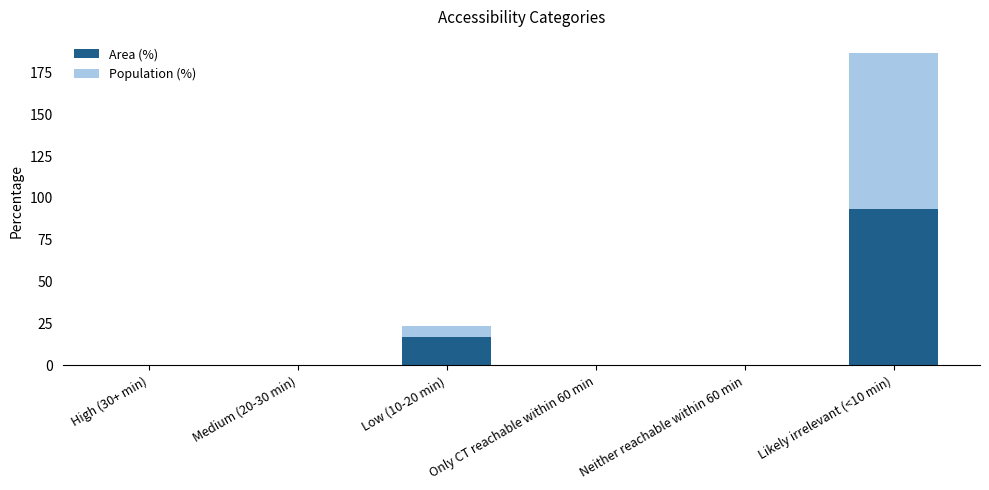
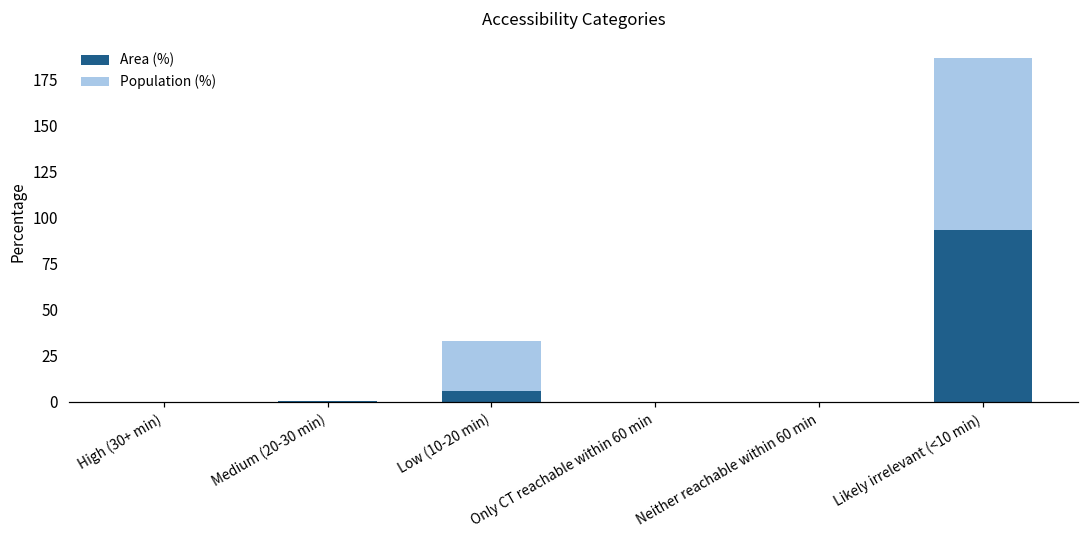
  {
    "Area (%)": {
      "High (30+ min)": 0,
-     "Low (10-20 min)": 17,
+     "Low (10-20 min)": 6,
      "Only CT reachable within 60 min": 0,
      "Neither reachable within 60 min": 0,
      "Likely irrelevant (<10 min)": 94
    },
    "Population (%)": {
      "High (30+ min)": 0,
      "Medium (20-30 min)": 0,
-     "Low (10-20 min)": 7,
+     "Low (10-20 min)": 27,
      "Only CT reachable within 60 min": 0,
      "Neither reachable within 60 min": 0,
      "Likely irrelevant (<10 min)": 93
    }
  }
